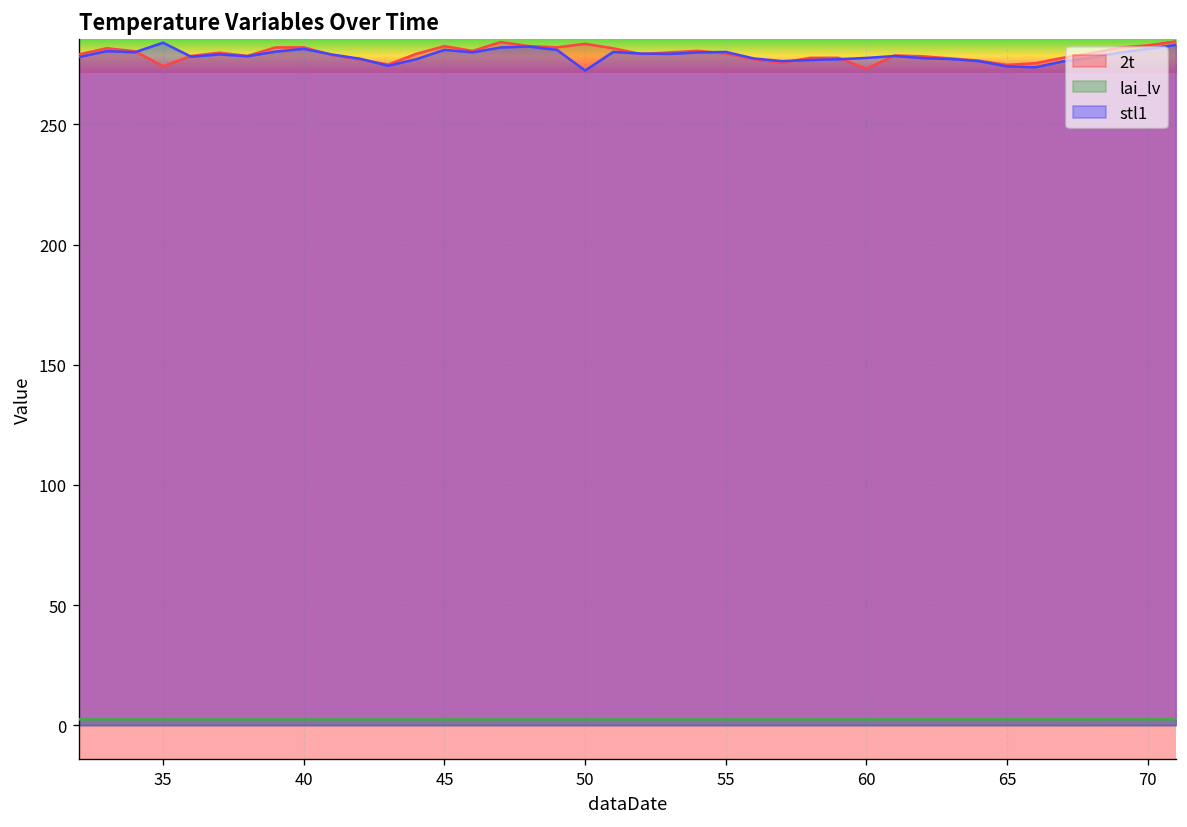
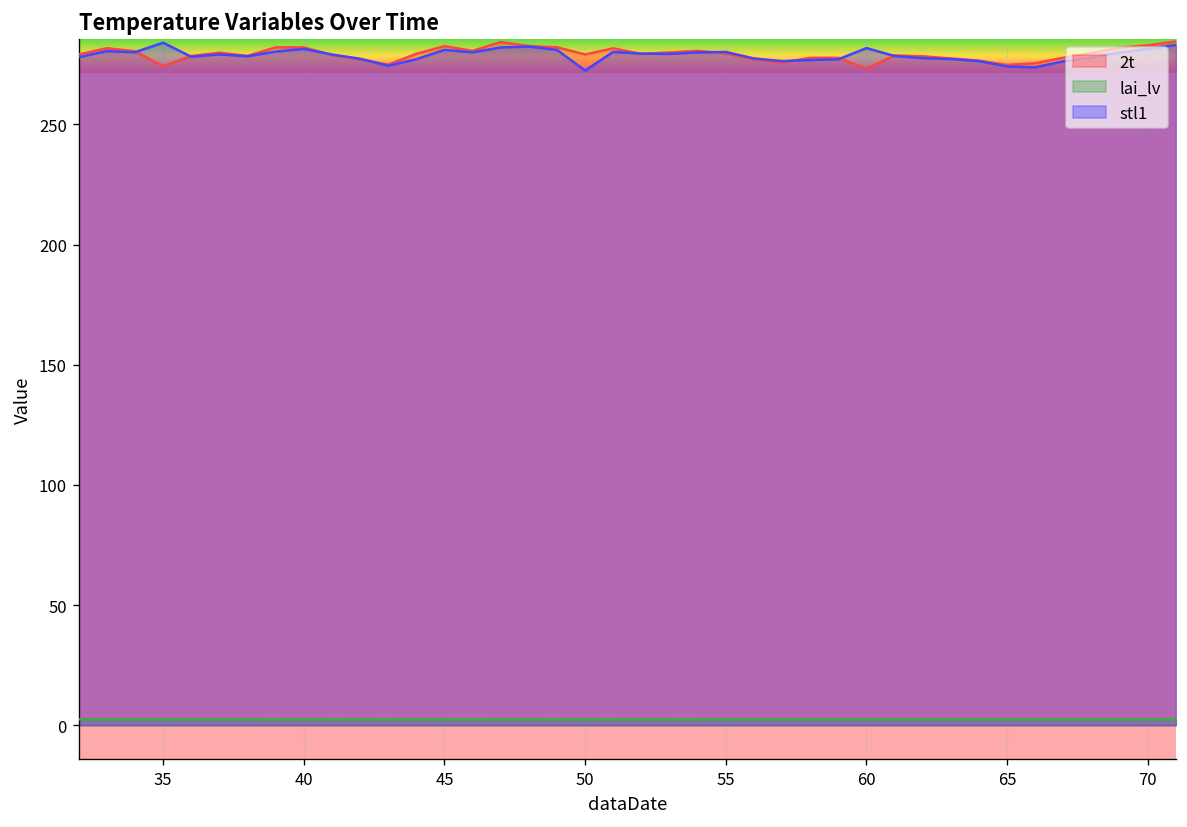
  {
    "2t": {
      "35": 274,
      "45": 283,
-     "50": 284,
+     "50": 279,
      "60": 273,
      "70": 283
    },
    "lai_lv": {
      "35": 2,
      "40": 2,
      "45": 2,
      "50": 2,
      "55": 2,
      "60": 2,
      "65": 2,
      "70": 2
    },
    "stl1": {
      "35": 284,
      "45": 281,
      "50": 272,
-     "60": 278
+     "60": 282
    }
  }
